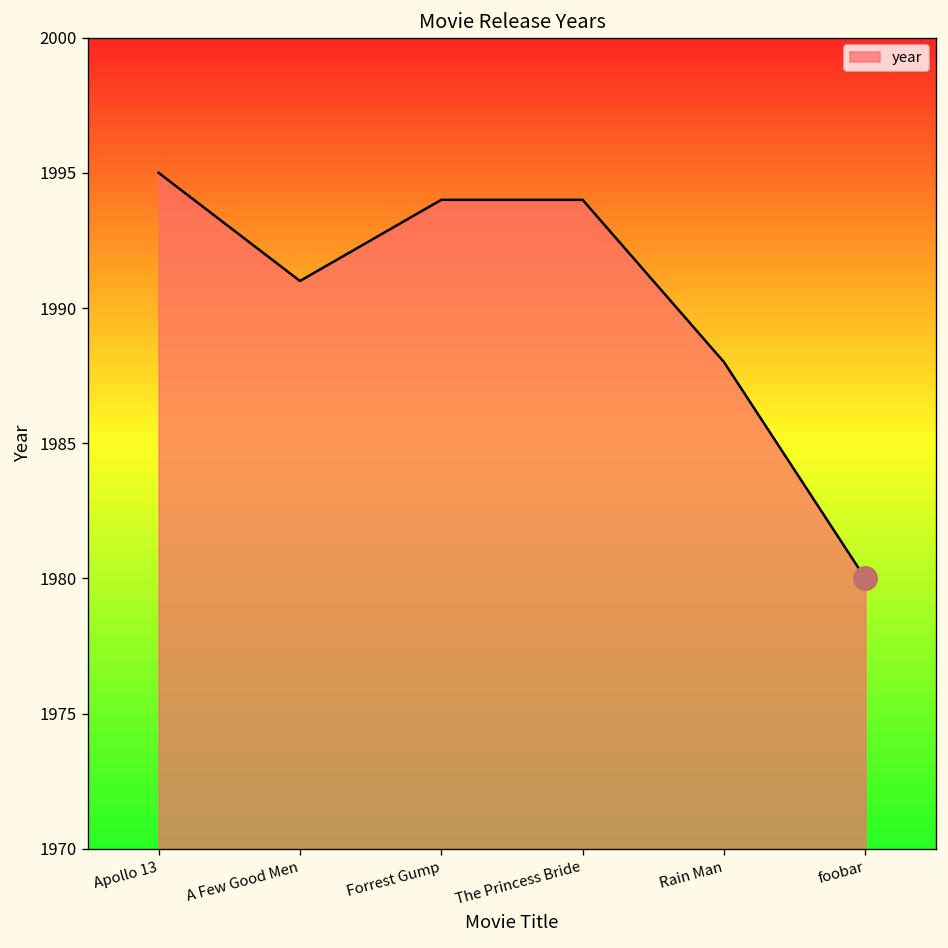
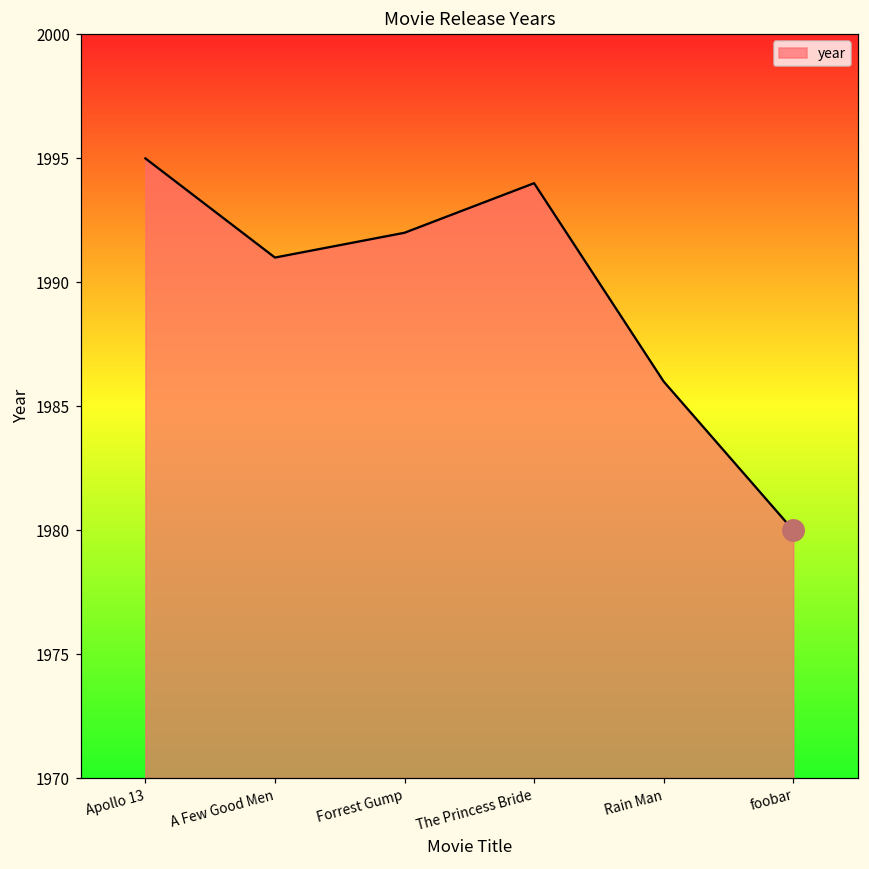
  {
    "year": {
      "Apollo 13": 1995,
      "A Few Good Men": 1991,
-     "Forrest Gump": 1994,
+     "Forrest Gump": 1992,
      "The Princess Bride": 1994,
-     "Rain Man": 1988
+     "Rain Man": 1986
    }
  }
